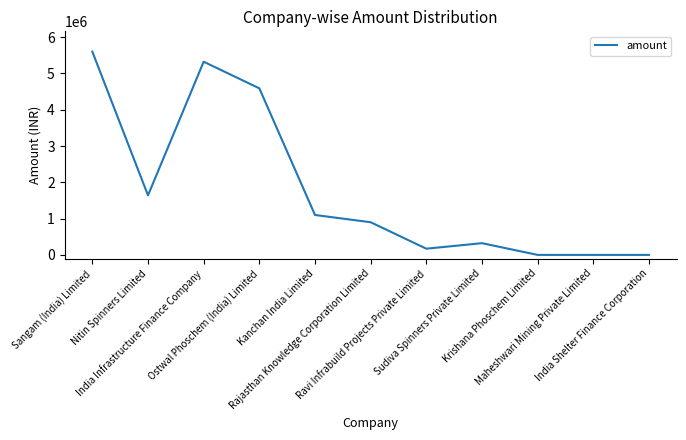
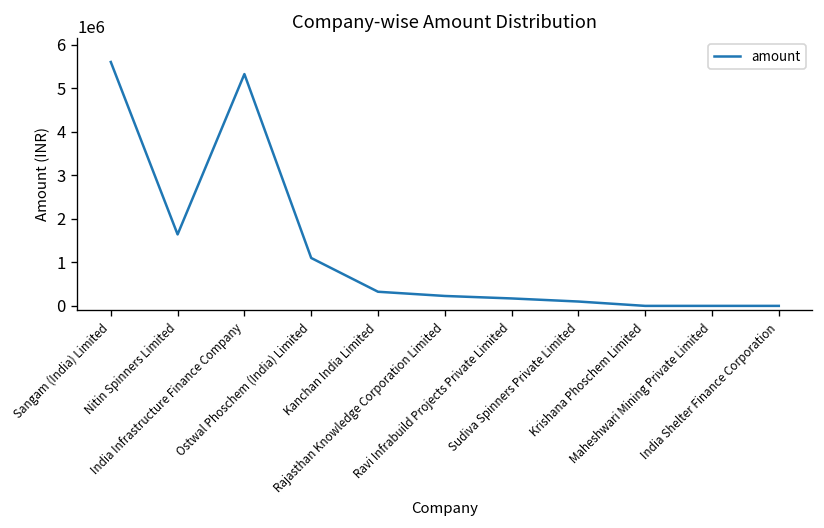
  {
    "Sangam (India) Limited": 5600000,
    "Nitin Spinners Limited": 1600000,
    "India Infrastructure Finance Company": 5300000,
-   "Ostwal Phoschem (India) Limited": 4600000,
-   "Kanchan India Limited": 1100000,
-   "Rajasthan Knowledge Corporation Limited": 900000,
+   "Ostwal Phoschem (India) Limited": 1100000,
+   "Kanchan India Limited": 300000,
+   "Rajasthan Knowledge Corporation Limited": 200000,
    "Ravi Infrabuild Projects Private Limited": 200000,
-   "Sudiva Spinners Private Limited": 300000,
+   "Sudiva Spinners Private Limited": 100000,
    "Krishana Phoschem Limited": 0,
    "Maheshwari Mining Private Limited": 0,
    "India Shelter Finance Corporation": 0
  }
